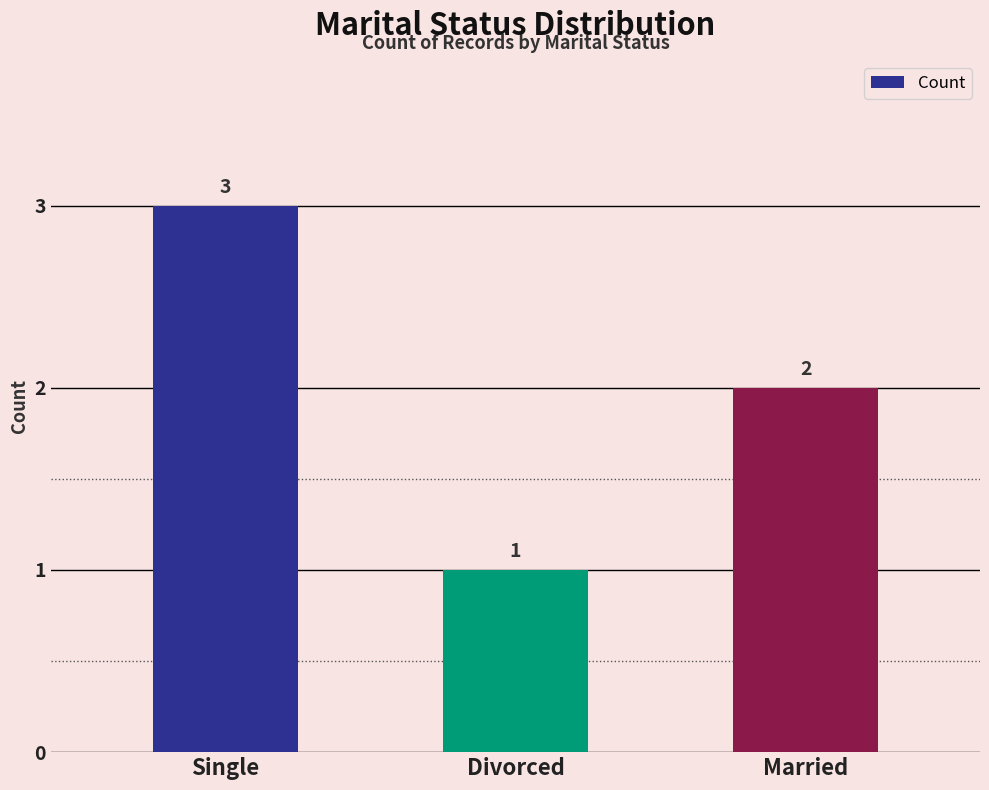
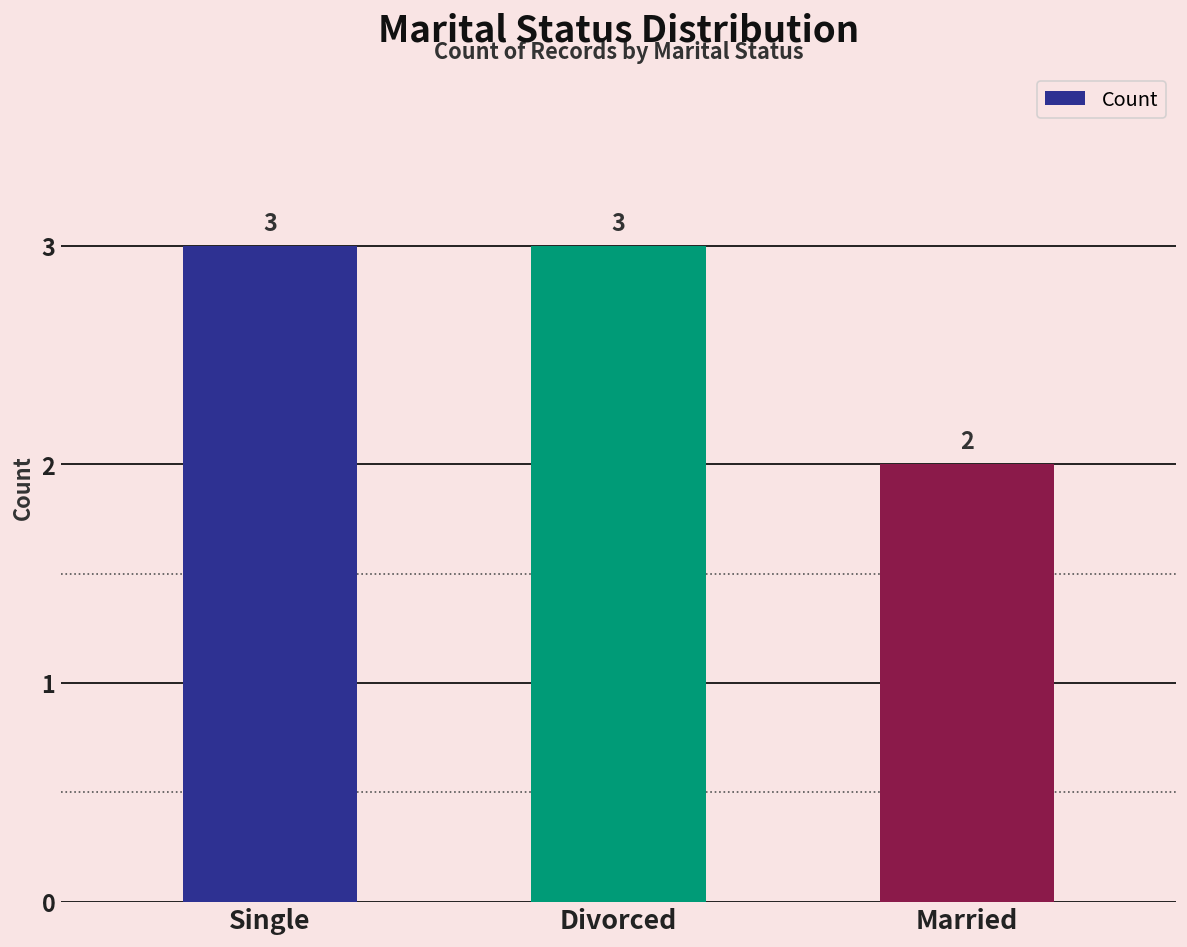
  {
    "Single": 3,
-   "Divorced": 1,
+   "Divorced": 3,
    "Married": 2
  }
